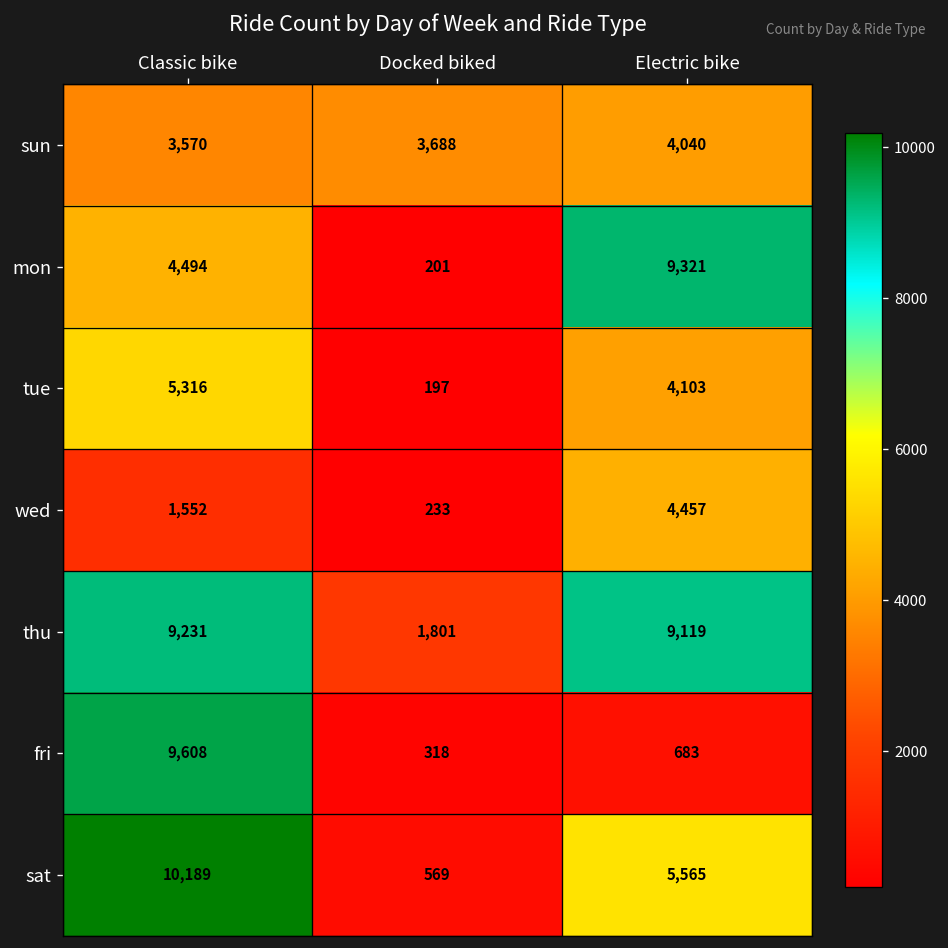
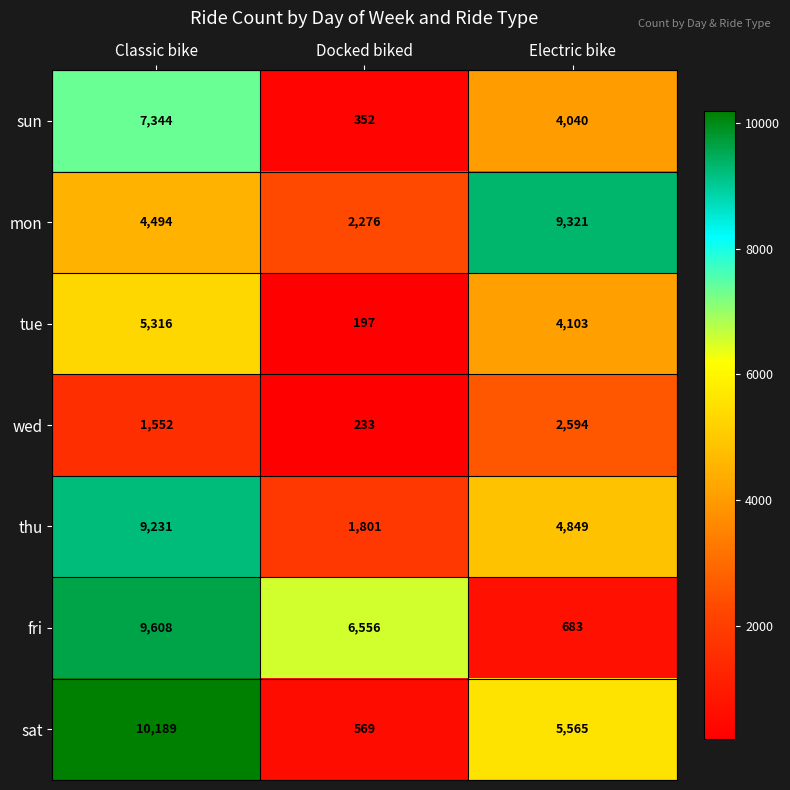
  {
    "sun": {
-     "Classic bike": "3,570",
-     "Docked biked": "3,688",
+     "Classic bike": "7,344",
+     "Docked biked": "352",
      "Electric bike": "4,040"
    },
    "mon": {
      "Classic bike": "4,494",
-     "Docked biked": "201",
+     "Docked biked": "2,276",
      "Electric bike": "9,321"
    },
    "tue": {
      "Classic bike": "5,316",
      "Docked biked": "197",
      "Electric bike": "4,103"
    },
    "wed": {
      "Classic bike": "1,552",
      "Docked biked": "233",
-     "Electric bike": "4,457"
+     "Electric bike": "2,594"
    },
    "thu": {
      "Classic bike": "9,231",
      "Docked biked": "1,801",
-     "Electric bike": "9,119"
+     "Electric bike": "4,849"
    },
    "fri": {
      "Classic bike": "9,608",
-     "Docked biked": "318",
+     "Docked biked": "6,556",
      "Electric bike": "683"
    },
    "sat": {
      "Classic bike": "10,189",
      "Docked biked": "569",
      "Electric bike": "5,565"
    }
  }
